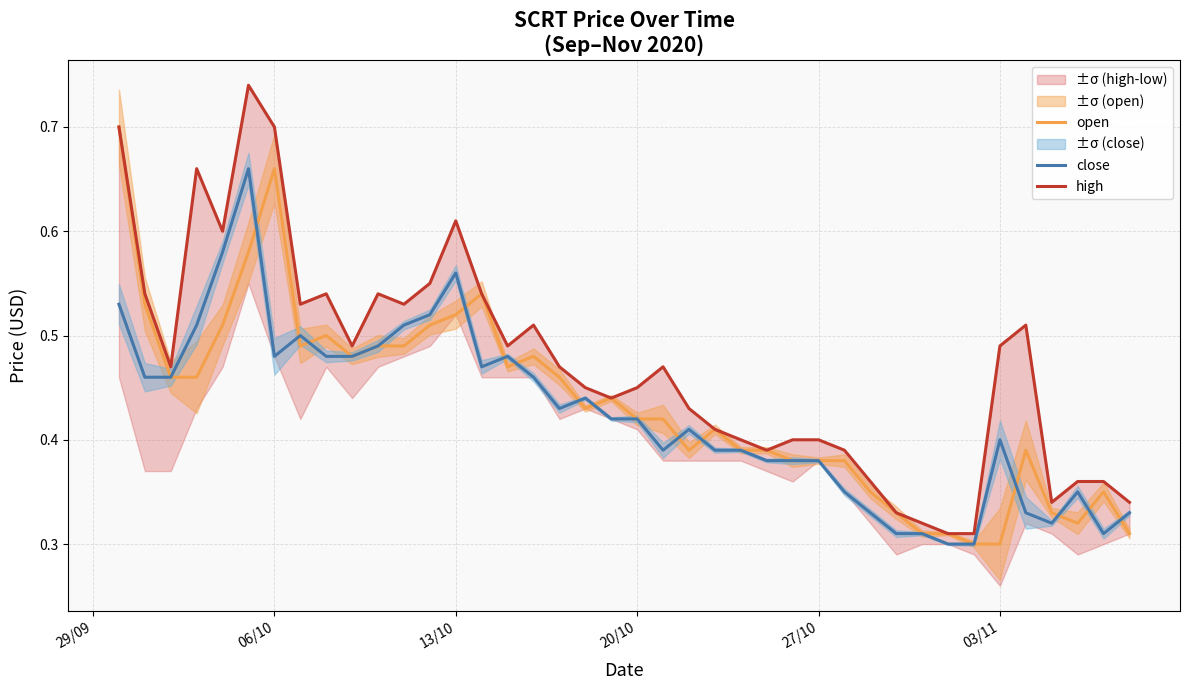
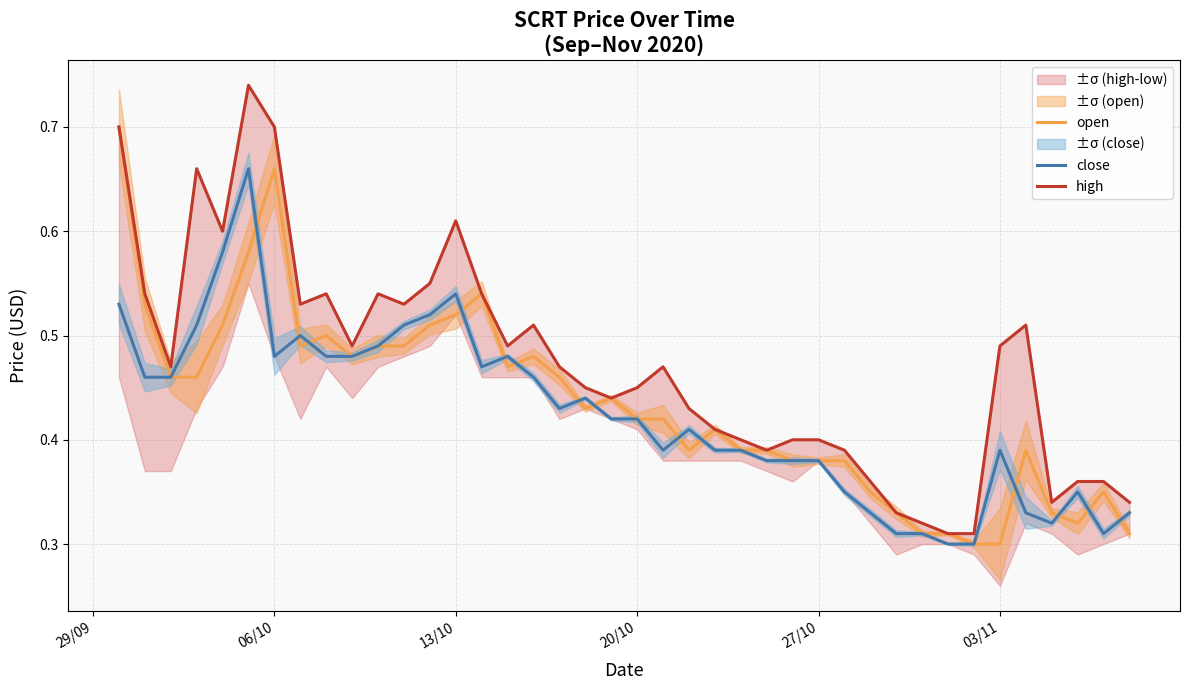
  {
    "close": {
      "06/10": 0.48,
-     "13/10": 0.56,
-     "03/11": 0.40
+     "13/10": 0.54,
+     "03/11": 0.39
    }
  }
